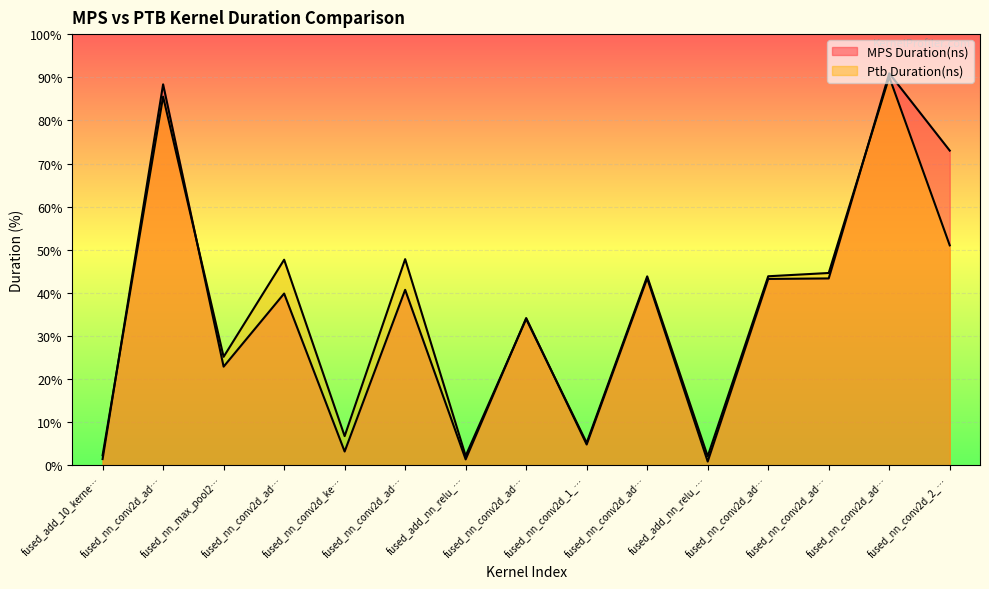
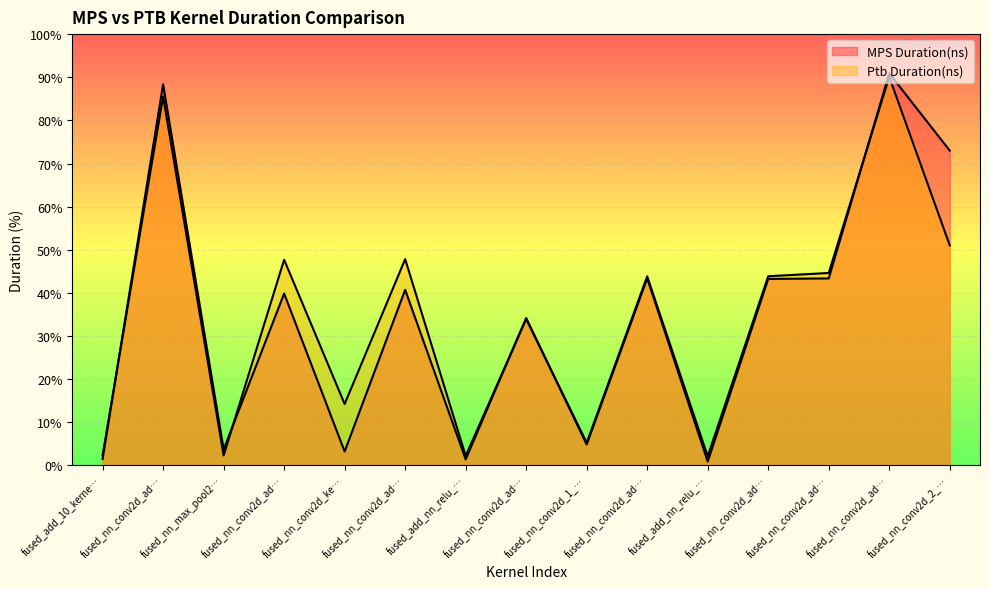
  {
    "MPS Duration(ns)": {
      "fused_add_10_kerne…": "1%",
-     "fused_nn_max_pool2…": "23%",
+     "fused_nn_max_pool2…": "4%",
      "fused_nn_conv2d_ke…": "3%",
      "fused_nn_conv2d_2_…": "73%"
    },
    "Ptb Duration(ns)": {
      "fused_add_10_kerne…": "2%",
-     "fused_nn_max_pool2…": "25%",
-     "fused_nn_conv2d_ke…": "7%",
+     "fused_nn_max_pool2…": "2%",
+     "fused_nn_conv2d_ke…": "14%",
      "fused_nn_conv2d_2_…": "51%"
    }
  }
